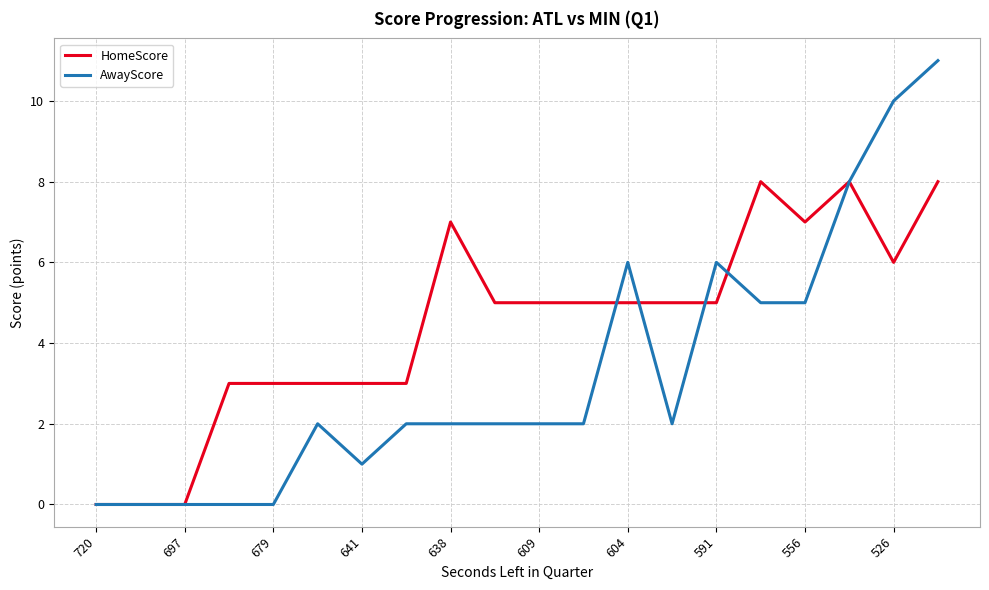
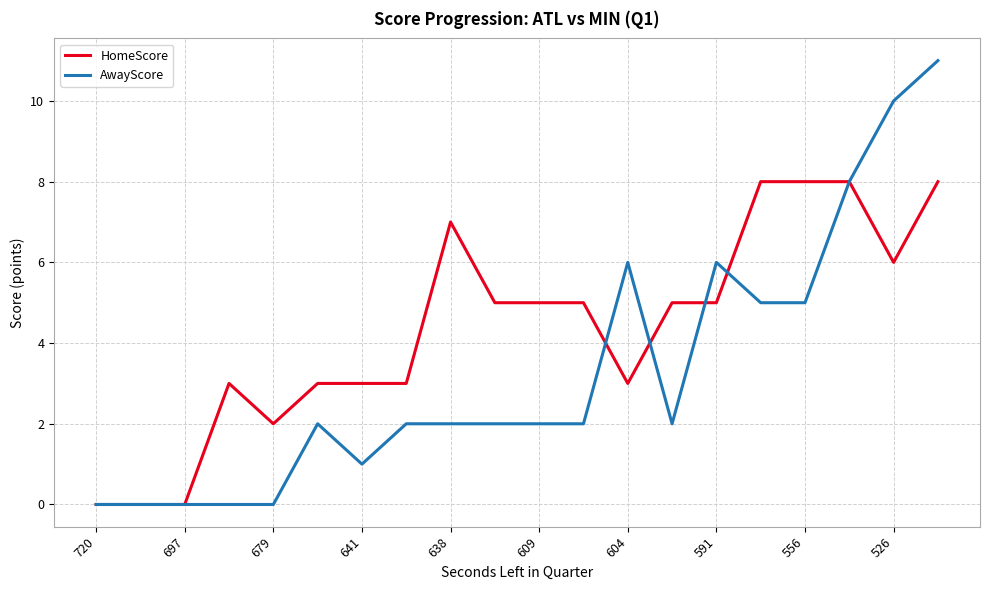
  {
    "HomeScore": {
-     "679": 3,
+     "679": 2,
      "641": 3,
      "638": 7,
      "609": 5,
-     "604": 5,
+     "604": 3,
      "591": 5,
-     "556": 7,
+     "556": 8,
      "526": 6
    },
    "AwayScore": {
      "679": 0,
      "641": 1,
      "638": 2,
      "609": 2,
      "604": 6,
      "591": 6,
      "556": 5,
      "526": 10
    }
  }
